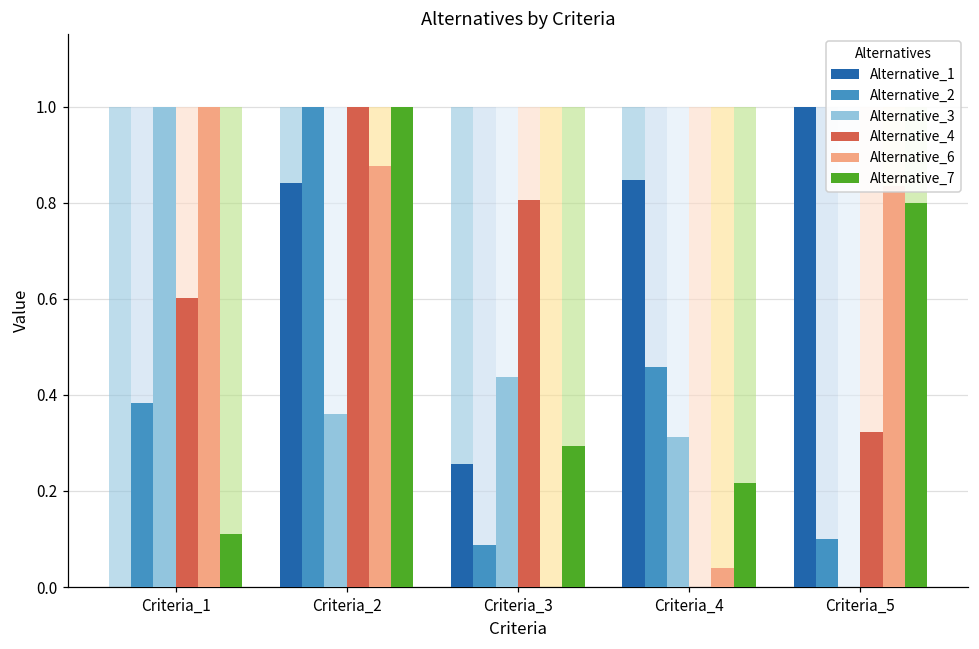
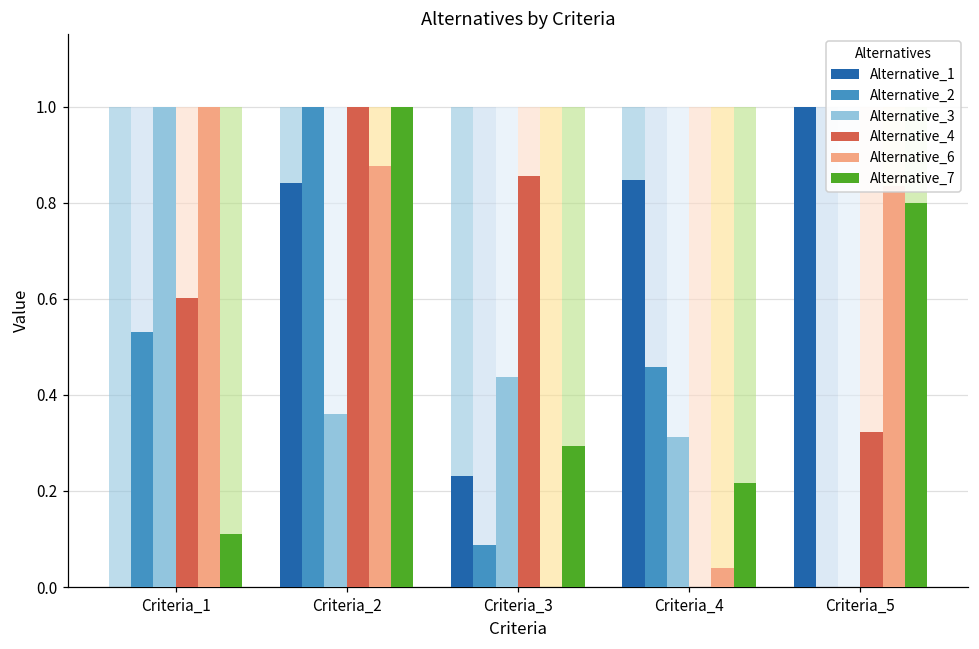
  {
    "Alternative_1": {
      "Criteria_1": 0.00,
-     "Criteria_3": 0.26,
+     "Criteria_3": 0.23,
      "Criteria_5": 1.00
    },
    "Alternative_2": {
-     "Criteria_1": 0.38,
+     "Criteria_1": 0.53,
      "Criteria_2": 1.00,
-     "Criteria_5": 0.1
+     "Criteria_5": 0.0
    },
    "Alternative_4": {
      "Criteria_2": 1.00,
-     "Criteria_3": 0.81,
+     "Criteria_3": 0.86,
      "Criteria_4": 0.00
    },
    "Alternative_6": {
      "Criteria_1": 1.00,
      "Criteria_3": 0.00
    },
    "Alternative_7": {
      "Criteria_2": 1.00
    }
  }
